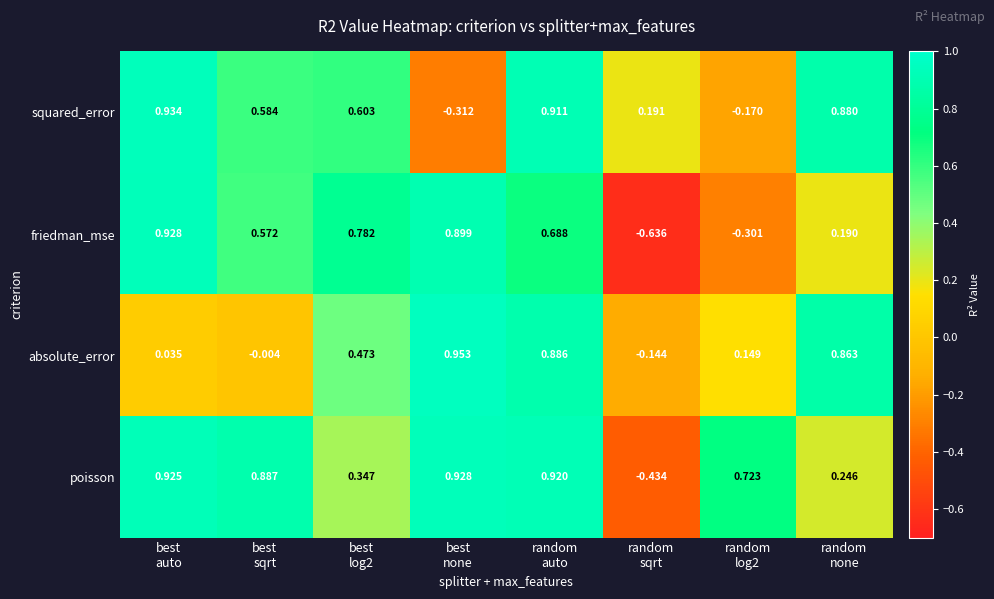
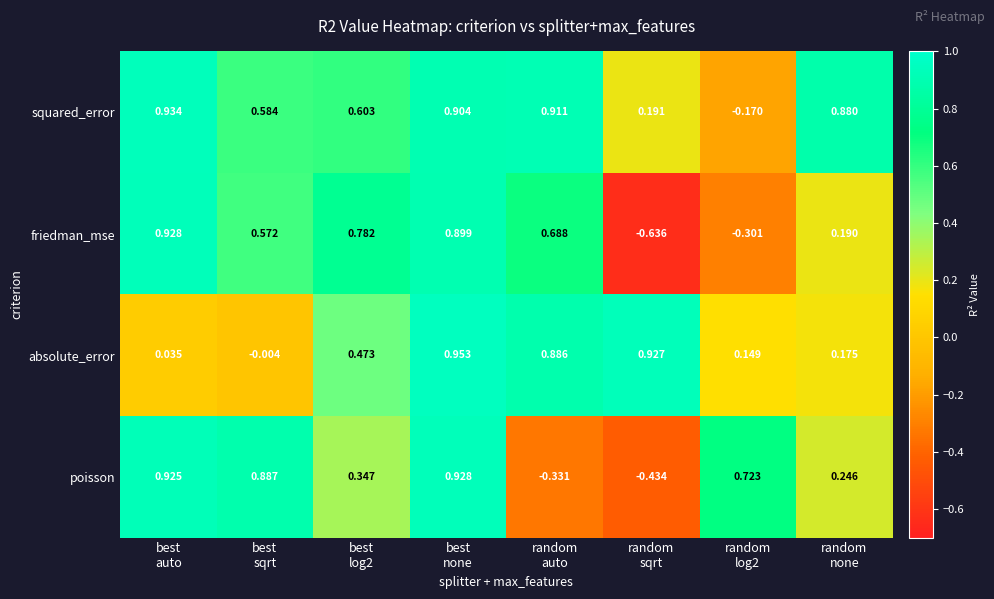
  {
    "squared_error": {
      "best auto": 0.934,
      "best sqrt": 0.584,
      "best log2": 0.603,
-     "best none": -0.312,
+     "best none": 0.904,
      "random auto": 0.911,
      "random sqrt": 0.191,
      "random log2": -0.170,
      "random none": 0.880
    },
    "friedman_mse": {
      "best auto": 0.928,
      "best sqrt": 0.572,
      "best log2": 0.782,
      "best none": 0.899,
      "random auto": 0.688,
      "random sqrt": -0.636,
      "random log2": -0.301,
      "random none": 0.190
    },
    "absolute_error": {
      "best auto": 0.035,
      "best sqrt": -0.004,
      "best log2": 0.473,
      "best none": 0.953,
      "random auto": 0.886,
-     "random sqrt": -0.144,
+     "random sqrt": 0.927,
      "random log2": 0.149,
-     "random none": 0.863
+     "random none": 0.175
    },
    "poisson": {
      "best auto": 0.925,
      "best sqrt": 0.887,
      "best log2": 0.347,
      "best none": 0.928,
-     "random auto": 0.920,
+     "random auto": -0.331,
      "random sqrt": -0.434,
      "random log2": 0.723,
      "random none": 0.246
    }
  }
